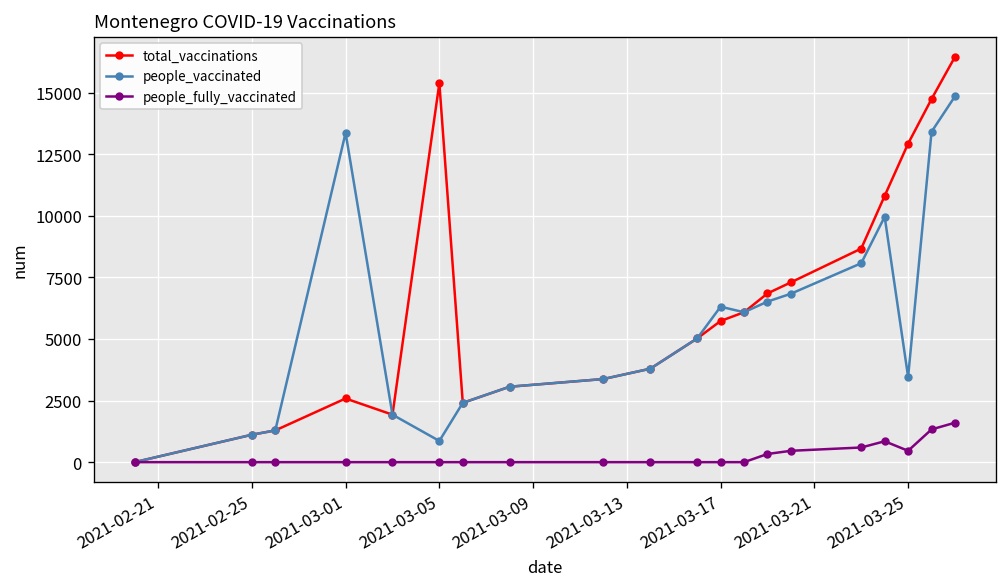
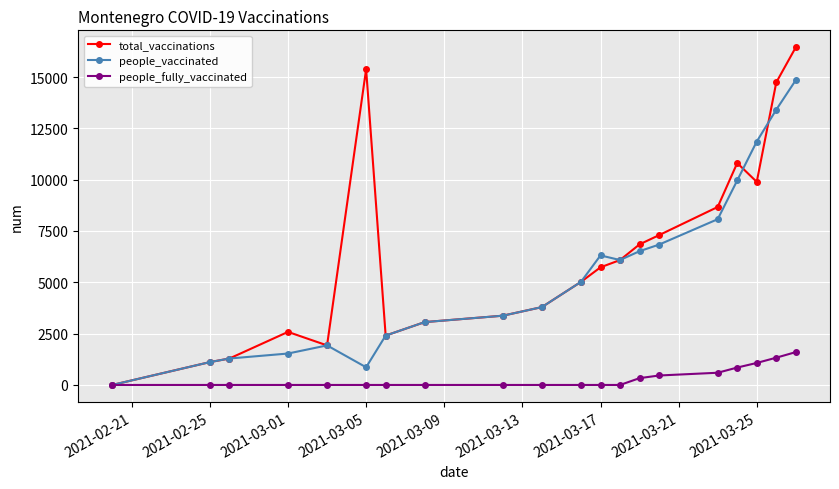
  {
    "total_vaccinations": {
      "2021-03-01": 2600,
      "2021-03-05": 15400,
      "2021-03-17": 5700,
-     "2021-03-25": 12900
+     "2021-03-25": 9900
    },
    "people_vaccinated": {
-     "2021-03-01": 13400,
+     "2021-03-01": 1500,
      "2021-03-05": 900,
      "2021-03-17": 6300,
-     "2021-03-25": 3500
+     "2021-03-25": 11900
    },
    "people_fully_vaccinated": {
      "2021-02-25": 0,
      "2021-03-01": 0,
      "2021-03-05": 0,
      "2021-03-17": 0,
-     "2021-03-25": 500
+     "2021-03-25": 1100
    }
  }
